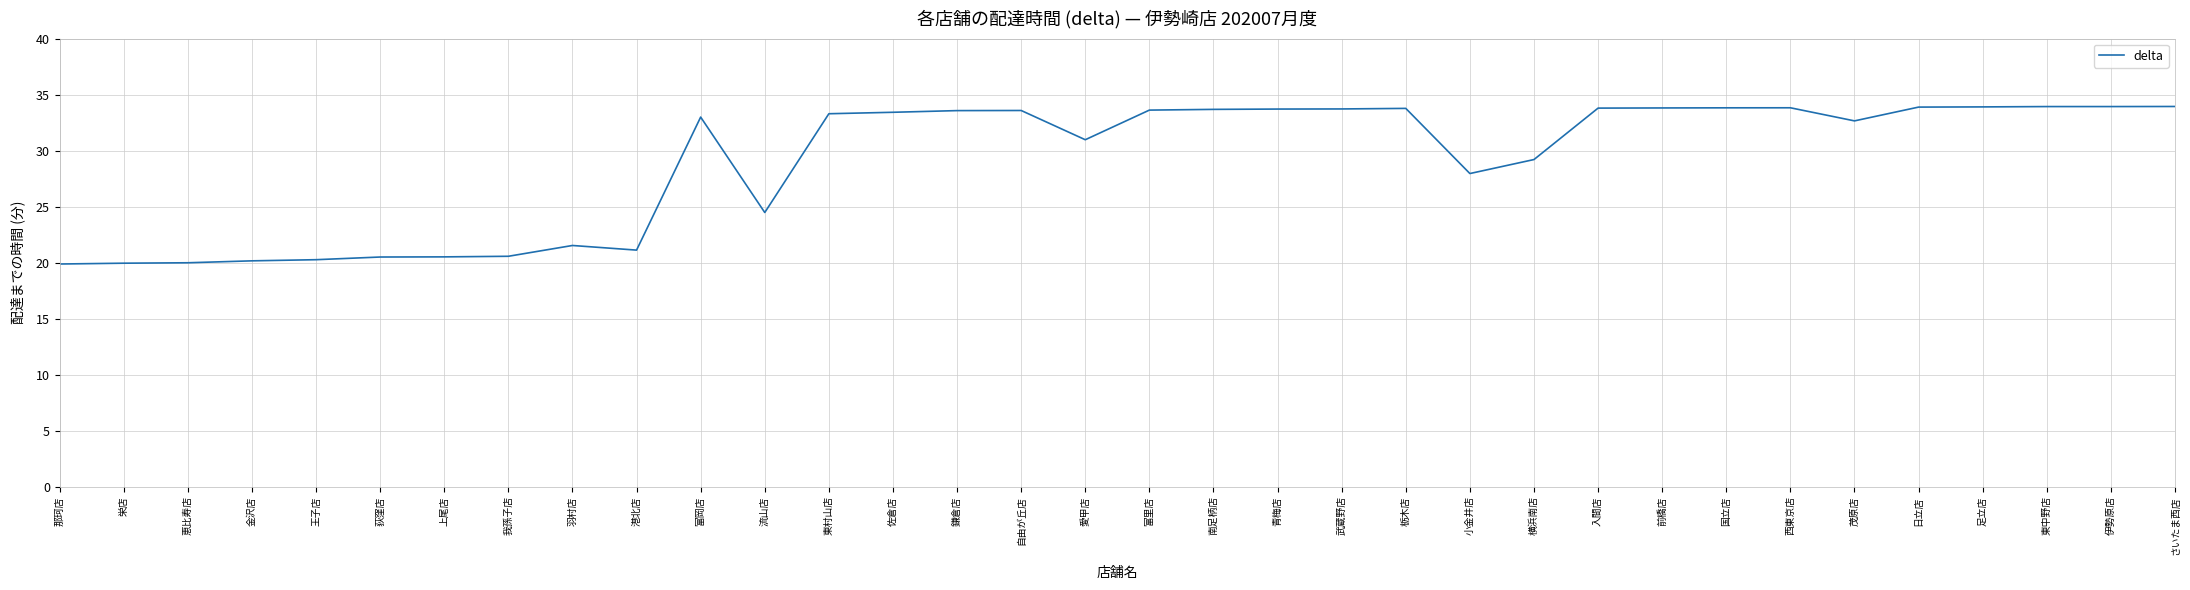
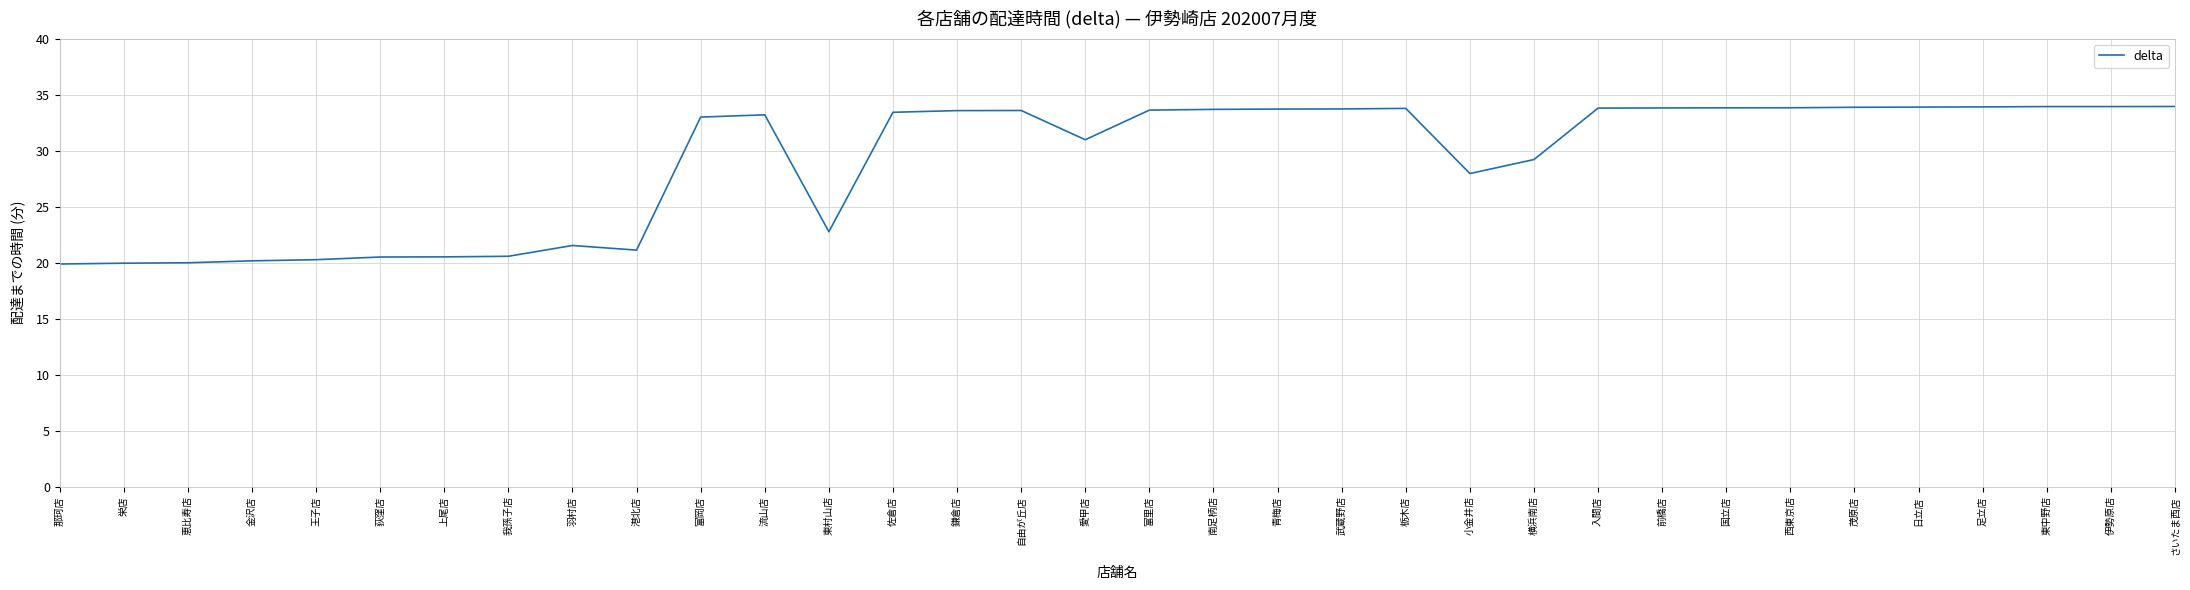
  {
    "那珂店": 19.9,
    "栄店": 20.0,
    "恵比寿店": 20.0,
    "金沢店": 20.2,
    "王子店": 20.3,
    "荻窪店": 20.5,
    "上尾店": 20.5,
    "我孫子店": 20.6,
    "羽村店": 21.5,
    "港北店": 21.1,
    "富岡店": 33.0,
-   "流山店": 24.5,
-   "東村山店": 33.3,
+   "流山店": 33.2,
+   "東村山店": 22.8,
    "佐倉店": 33.4,
    "鎌倉店": 33.6,
    "自由が丘店": 33.6,
    "愛甲店": 31.0,
    "富里店": 33.6,
    "南足柄店": 33.7,
    "青梅店": 33.7,
    "武蔵野店": 33.7,
    "栃木店": 33.8,
    "小金井店": 28.0,
    "横浜南店": 29.2,
    "入間店": 33.8,
    "前橋店": 33.8,
    "国立店": 33.8,
    "西東京店": 33.8,
-   "茂原店": 32.7,
+   "茂原店": 33.9,
    "日立店": 33.9,
    "足立店": 33.9,
    "東中野店": 33.9,
    "伊勢原店": 33.9,
    "さいたま西店": 33.9
  }
